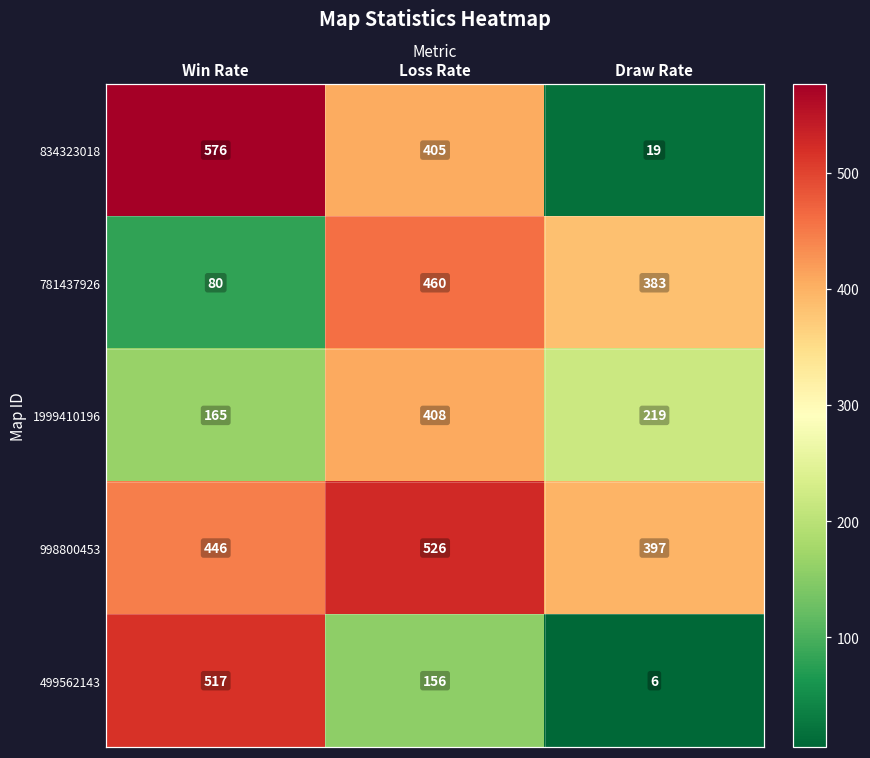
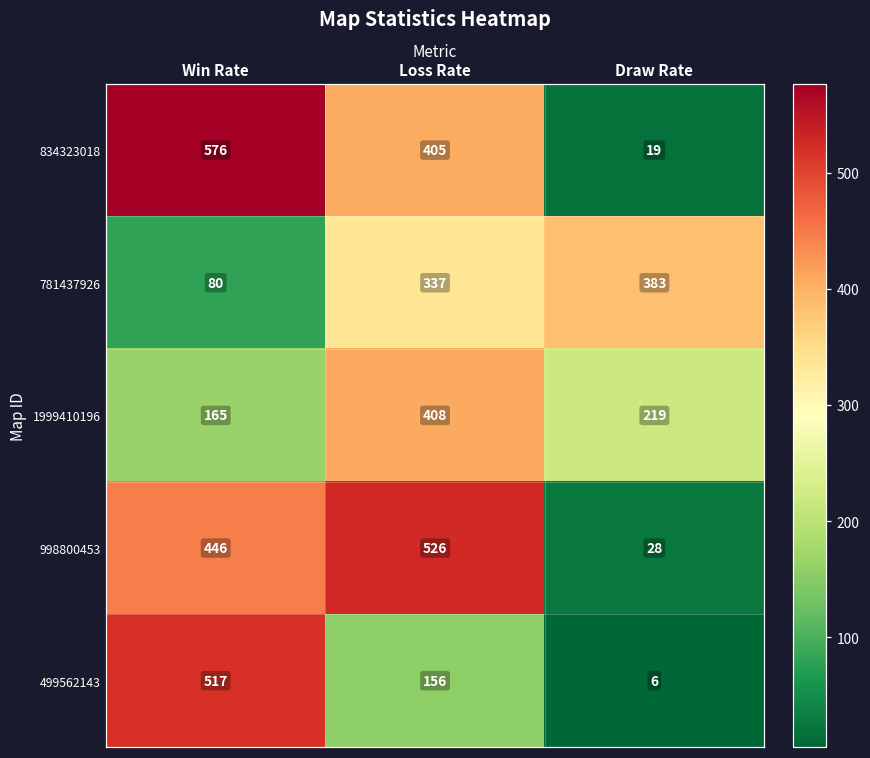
  {
    "781437926": {
-     "Loss Rate": 460
+     "Loss Rate": 337
    },
    "998800453": {
-     "Draw Rate": 397
+     "Draw Rate": 28
    }
  }
